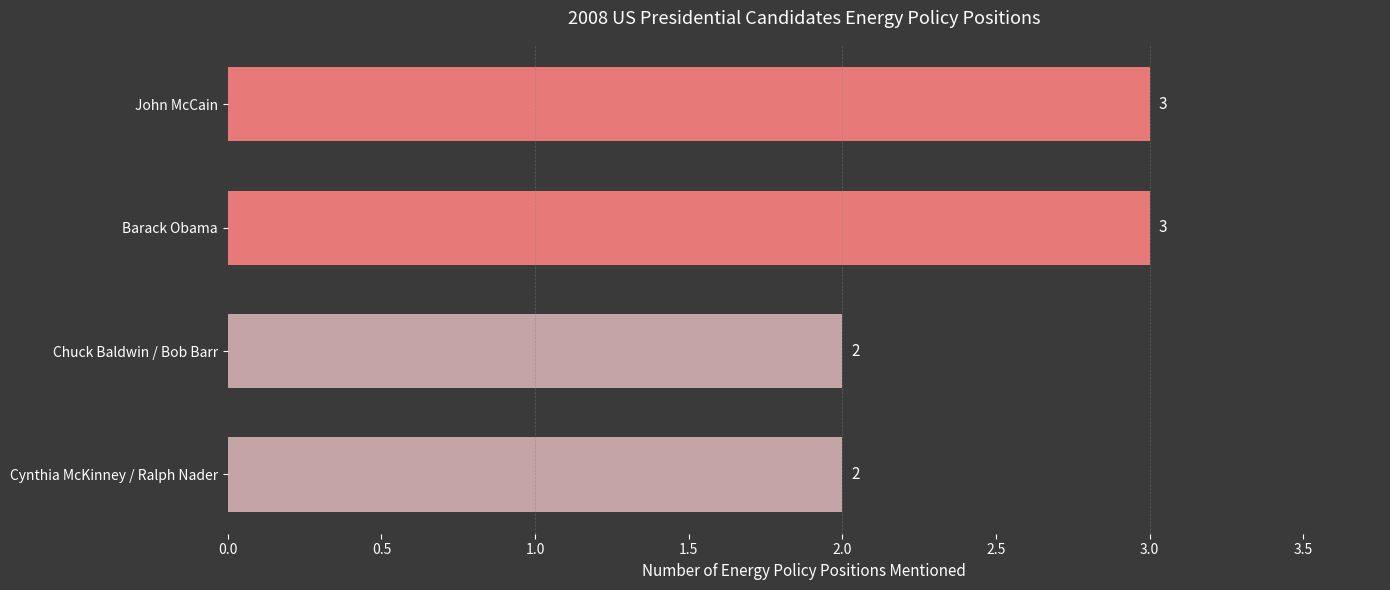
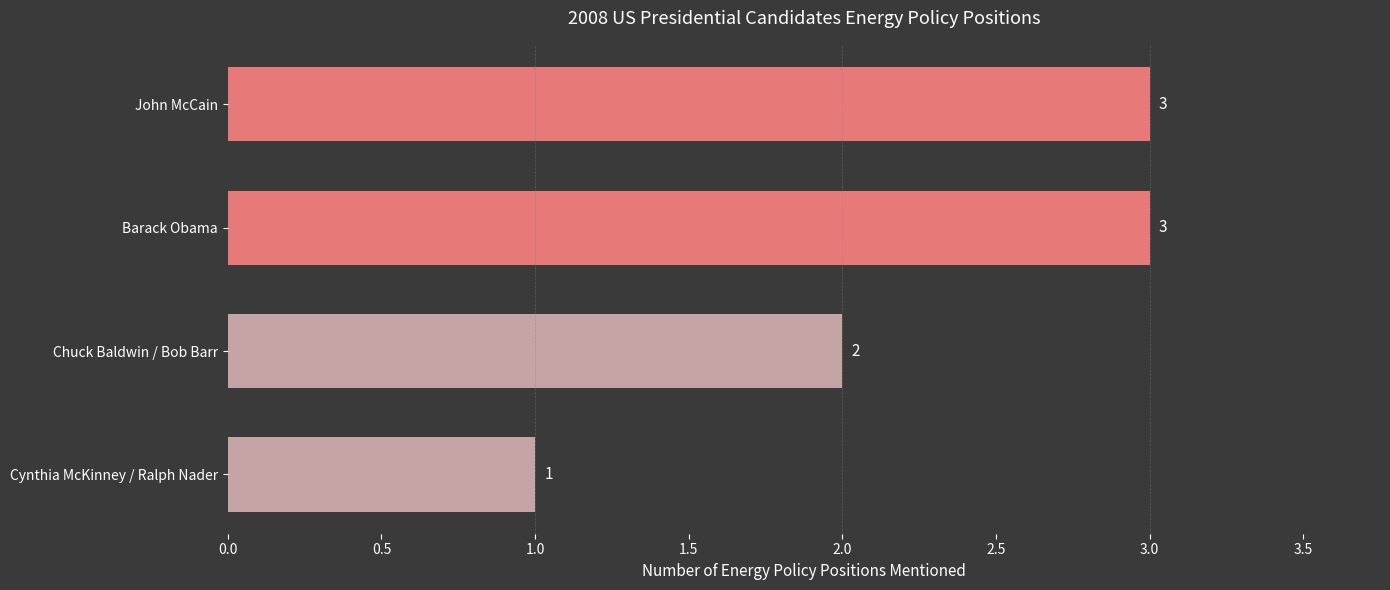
  {
    "John McCain": 3,
    "Barack Obama": 3,
    "Chuck Baldwin / Bob Barr": 2,
-   "Cynthia McKinney / Ralph Nader": 2
+   "Cynthia McKinney / Ralph Nader": 1
  }
